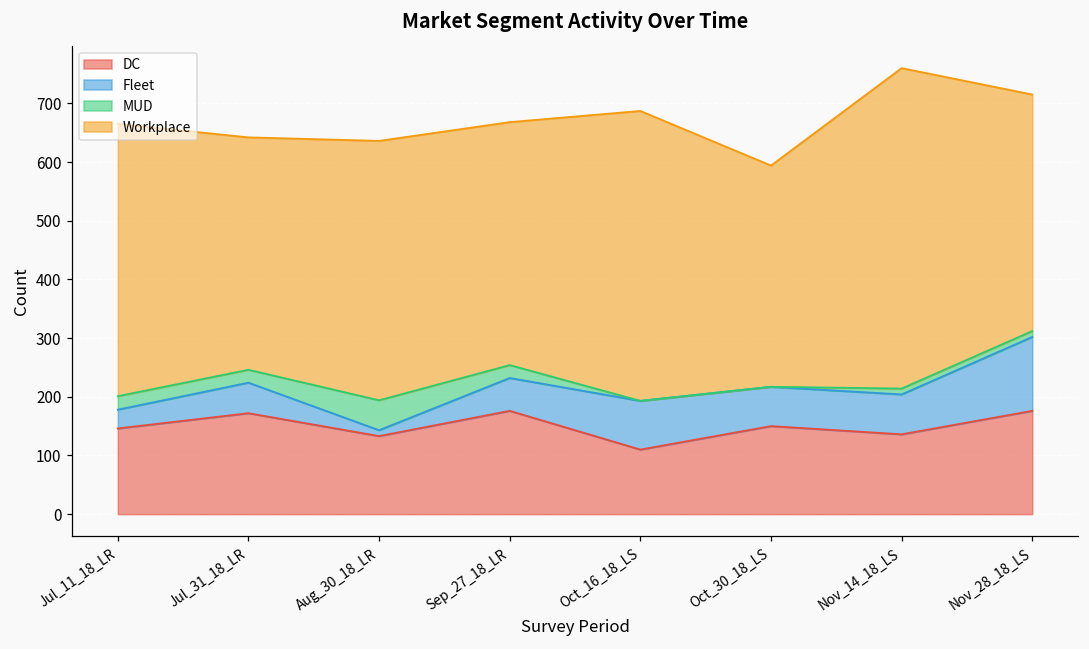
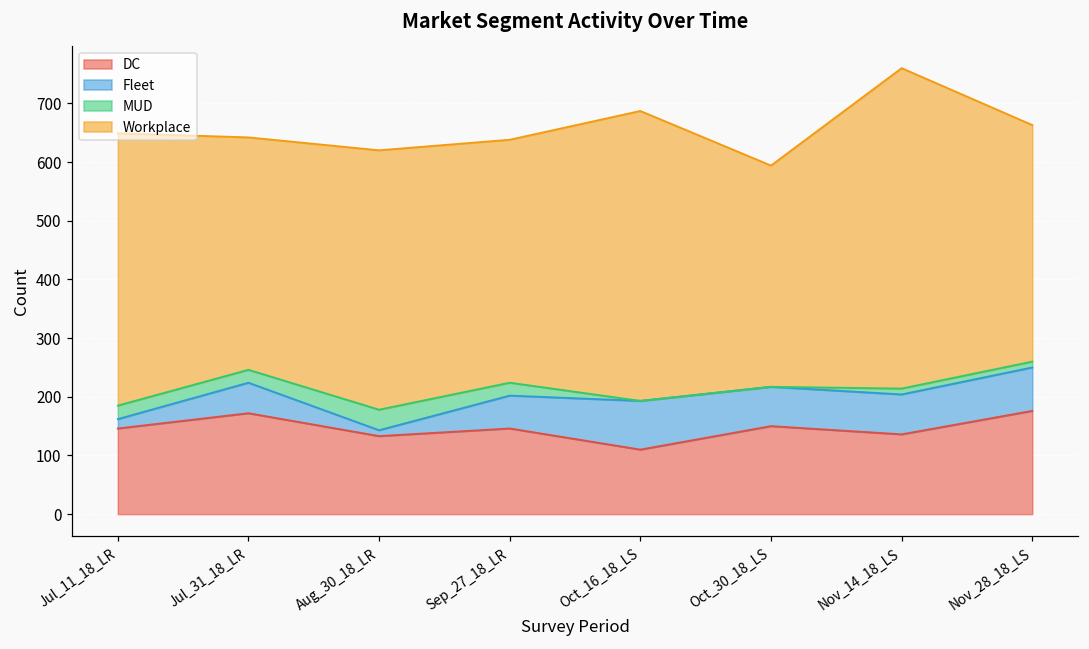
  {
    "DC": {
      "Jul_11_18_LR": 150,
      "Jul_31_18_LR": 170,
      "Aug_30_18_LR": 130,
-     "Sep_27_18_LR": 180,
+     "Sep_27_18_LR": 150,
      "Oct_16_18_LS": 110,
      "Oct_30_18_LS": 150,
      "Nov_14_18_LS": 140,
      "Nov_28_18_LS": 180
    },
    "Fleet": {
-     "Jul_11_18_LR": 30,
+     "Jul_11_18_LR": 20,
      "Jul_31_18_LR": 50,
      "Aug_30_18_LR": 10,
      "Sep_27_18_LR": 60,
      "Nov_14_18_LS": 70,
-     "Nov_28_18_LS": 130
+     "Nov_28_18_LS": 70
    },
    "MUD": {
      "Jul_11_18_LR": 20,
      "Jul_31_18_LR": 20,
-     "Aug_30_18_LR": 50,
+     "Aug_30_18_LR": 40,
      "Sep_27_18_LR": 20,
      "Nov_14_18_LS": 10,
      "Nov_28_18_LS": 10
    },
    "Workplace": {
      "Jul_31_18_LR": 400,
      "Aug_30_18_LR": 440,
      "Sep_27_18_LR": 410,
      "Oct_16_18_LS": 490,
      "Oct_30_18_LS": 380,
      "Nov_14_18_LS": 550,
      "Nov_28_18_LS": 400
    }
  }
